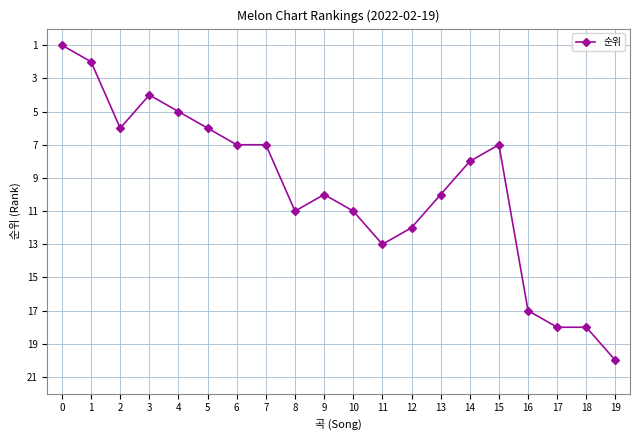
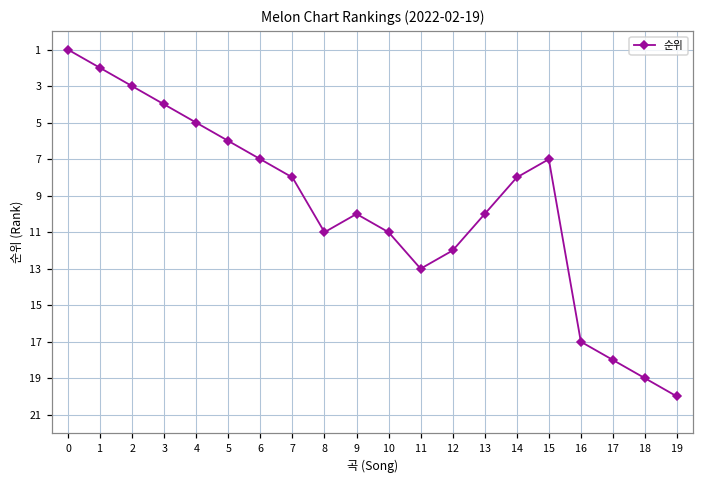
  {
    "0": 1,
    "1": 2,
-   "2": 6,
+   "2": 3,
    "3": 4,
    "4": 5,
    "5": 6,
    "6": 7,
-   "7": 7,
+   "7": 8,
    "8": 11,
    "9": 10,
    "10": 11,
    "11": 13,
    "12": 12,
    "13": 10,
    "14": 8,
    "15": 7,
    "16": 17,
    "17": 18,
-   "18": 18,
+   "18": 19,
    "19": 20
  }
